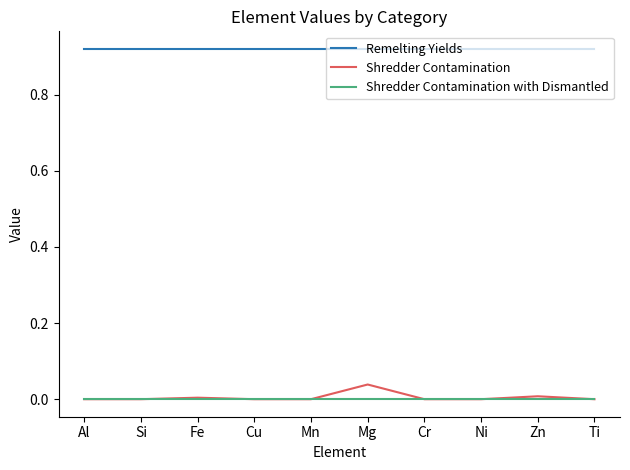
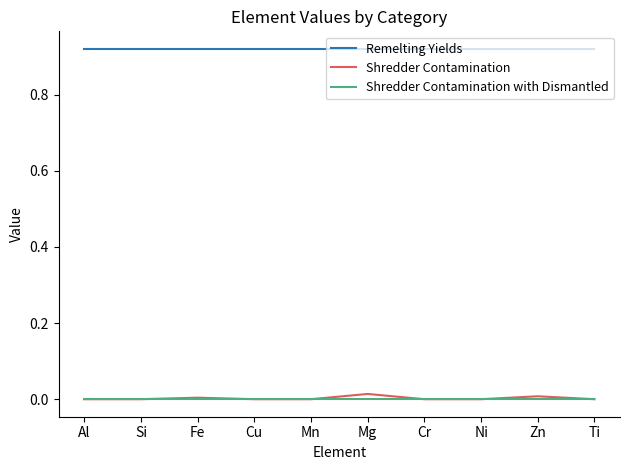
  {
    "Remelting Yields": {
      "Al": 0.92,
      "Si": 0.92,
      "Fe": 0.92,
      "Cu": 0.92,
      "Mn": 0.92
    },
    "Shredder Contamination": {
-     "Mg": 0.04,
+     "Mg": 0.01,
      "Zn": 0.01
    },
    "Shredder Contamination with Dismantled": {
      "Mg": 0.00,
      "Zn": 0.00
    }
  }
